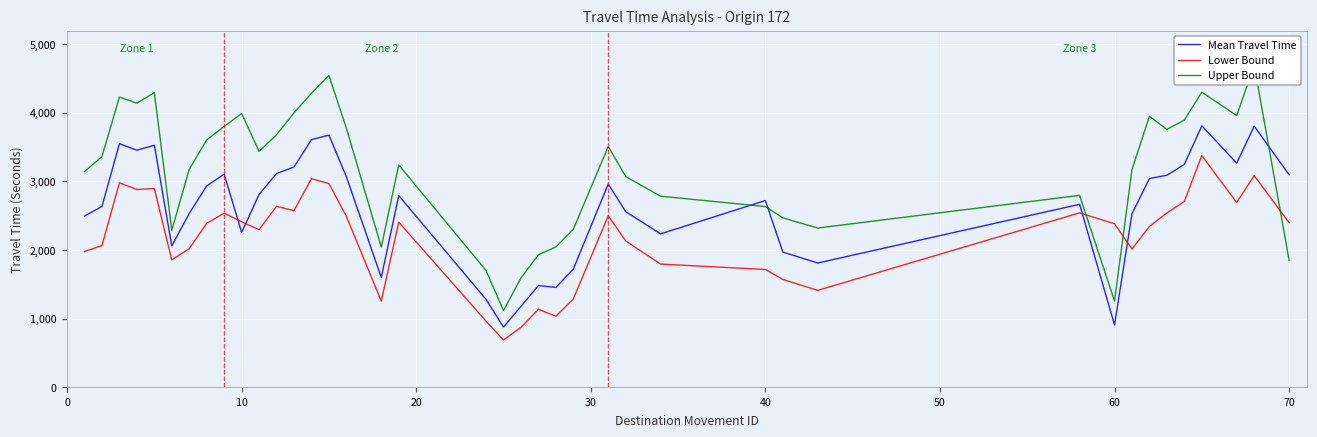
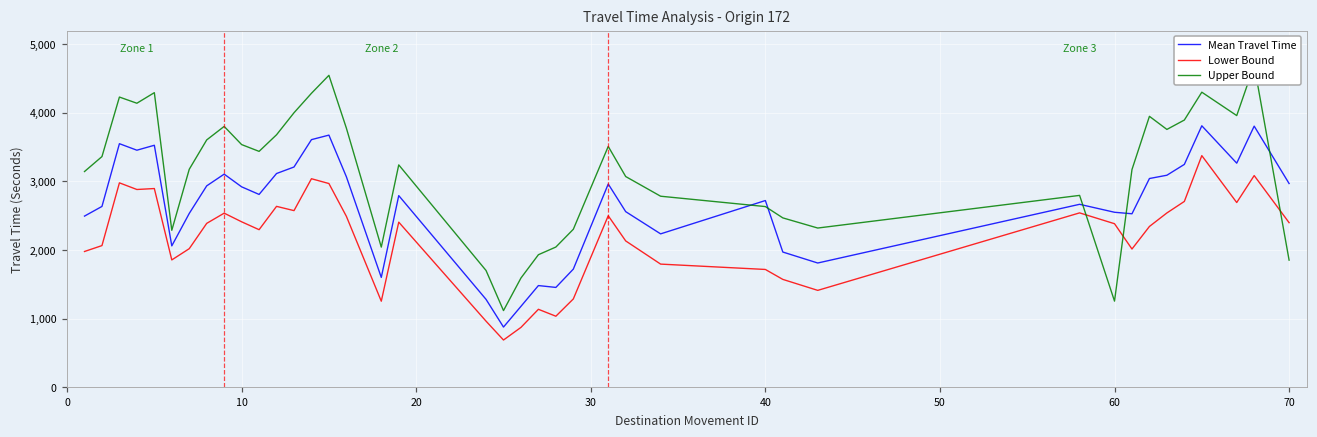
  {
    "Mean Travel Time": {
-     "10": "2,300",
+     "10": "2,900",
      "40": "2,700",
-     "60": "900",
-     "70": "3,100"
+     "60": "2,600",
+     "70": "3,000"
    },
    "Lower Bound": {
      "10": "2,400",
      "40": "1,700",
      "60": "2,400",
      "70": "2,400"
    },
    "Upper Bound": {
-     "10": "4,000",
+     "10": "3,500",
      "40": "2,600",
      "60": "1,300",
      "70": "1,900"
    }
  }
